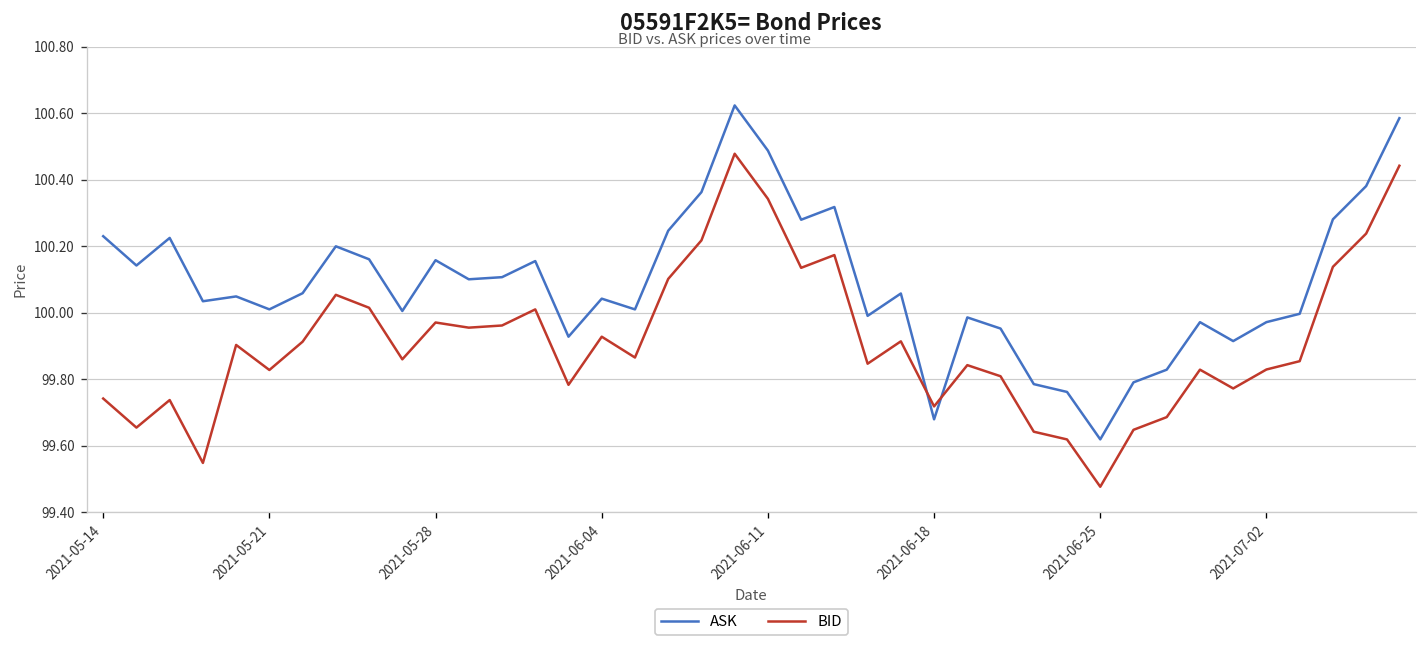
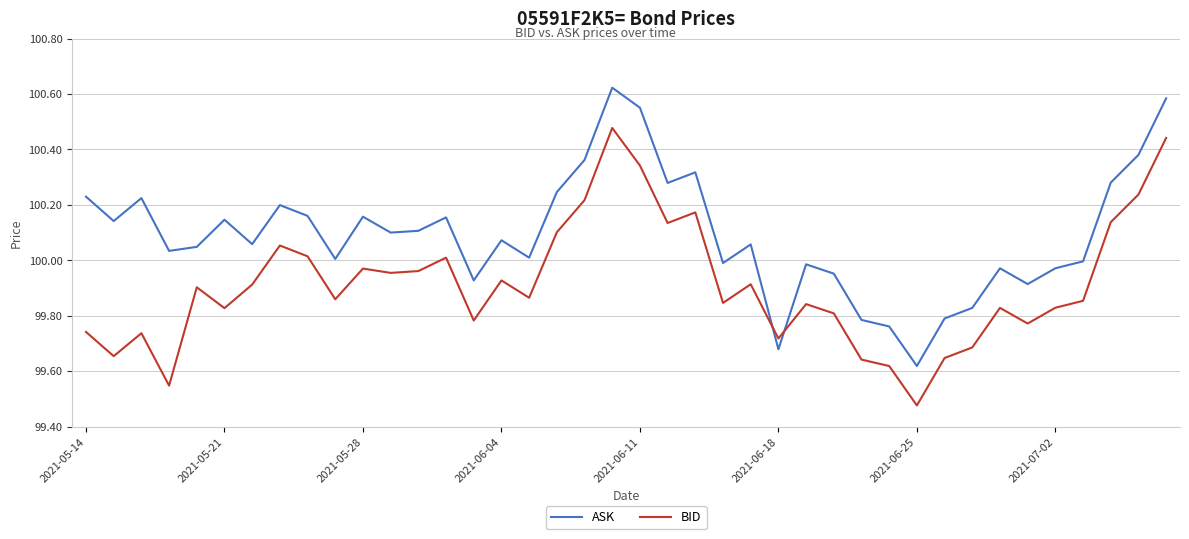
  {
    "ASK": {
      "2021-05-14": 100.23,
-     "2021-05-21": 100.01,
+     "2021-05-21": 100.15,
      "2021-05-28": 100.16,
-     "2021-06-04": 100.04,
-     "2021-06-11": 100.49,
+     "2021-06-04": 100.07,
+     "2021-06-11": 100.55,
      "2021-06-18": 99.68,
      "2021-06-25": 99.62,
      "2021-07-02": 99.97
    },
    "BID": {
      "2021-05-14": 99.74,
      "2021-05-21": 99.83,
      "2021-05-28": 99.97,
      "2021-06-04": 99.93,
      "2021-06-11": 100.34,
      "2021-06-18": 99.72,
      "2021-06-25": 99.48,
      "2021-07-02": 99.83
    }
  }
